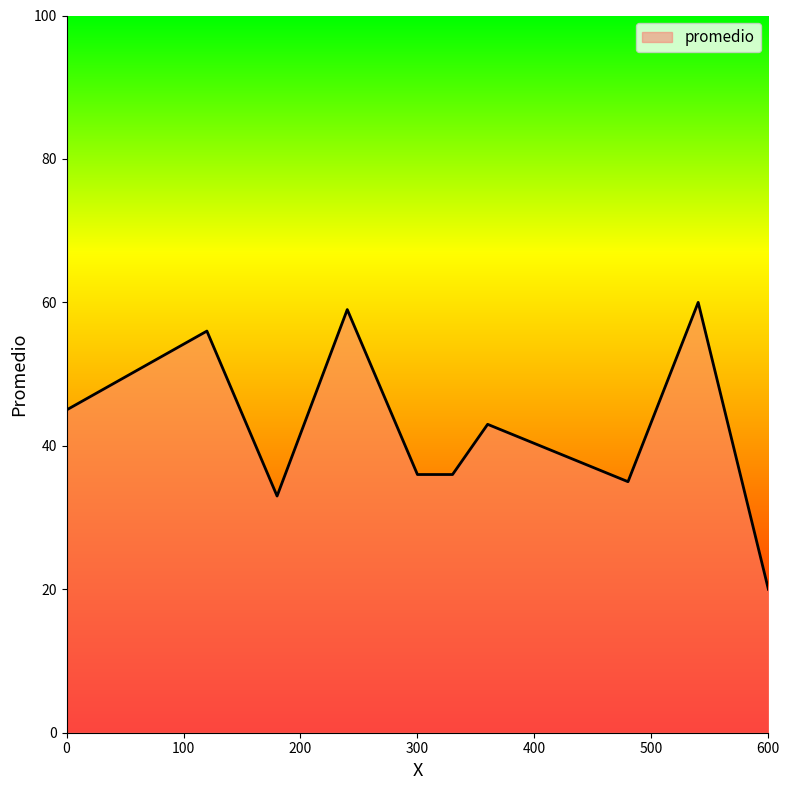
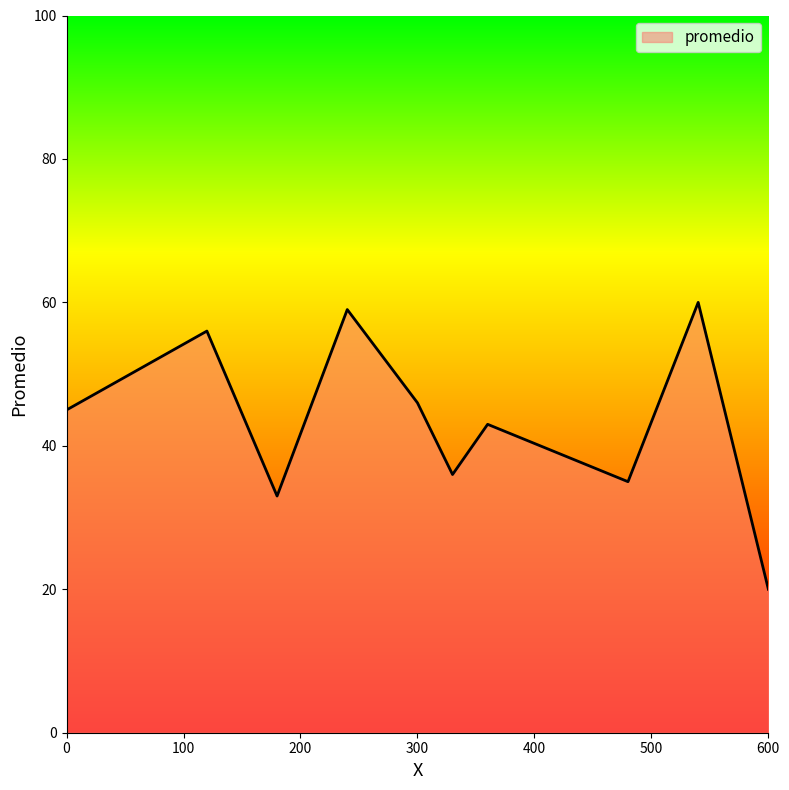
  {
    "0": 45,
-   "300": 36,
+   "300": 46,
    "600": 20
  }
